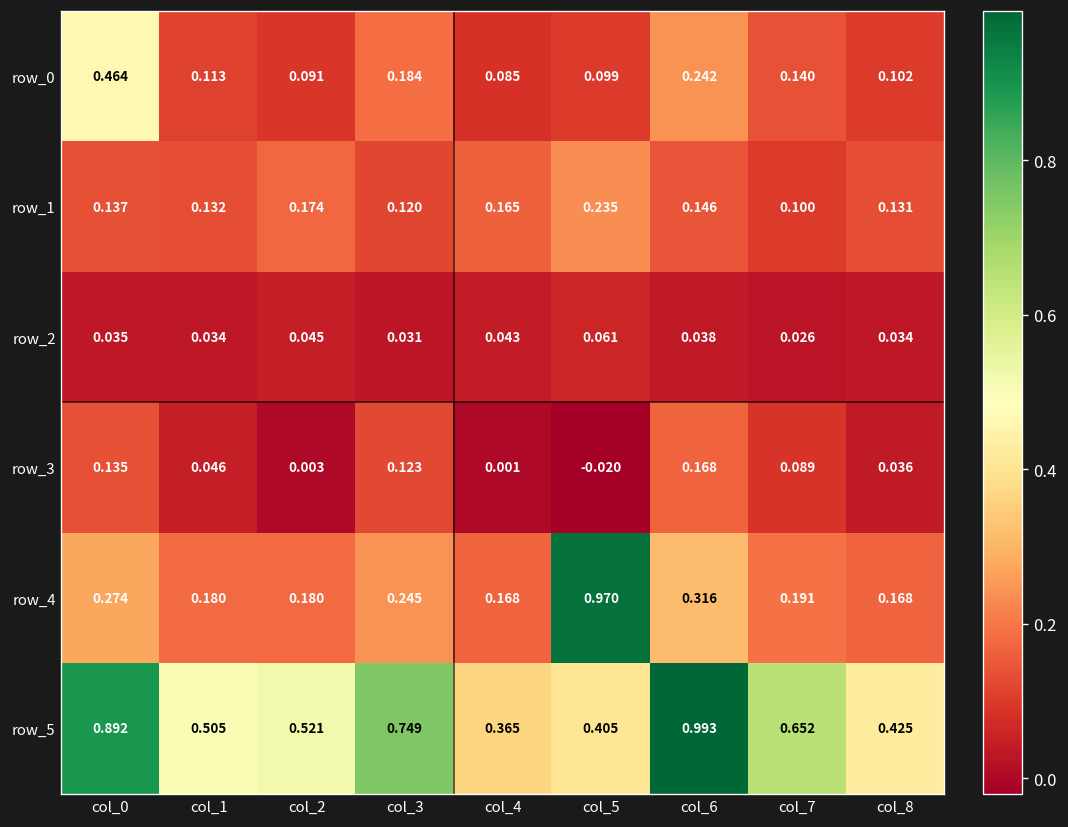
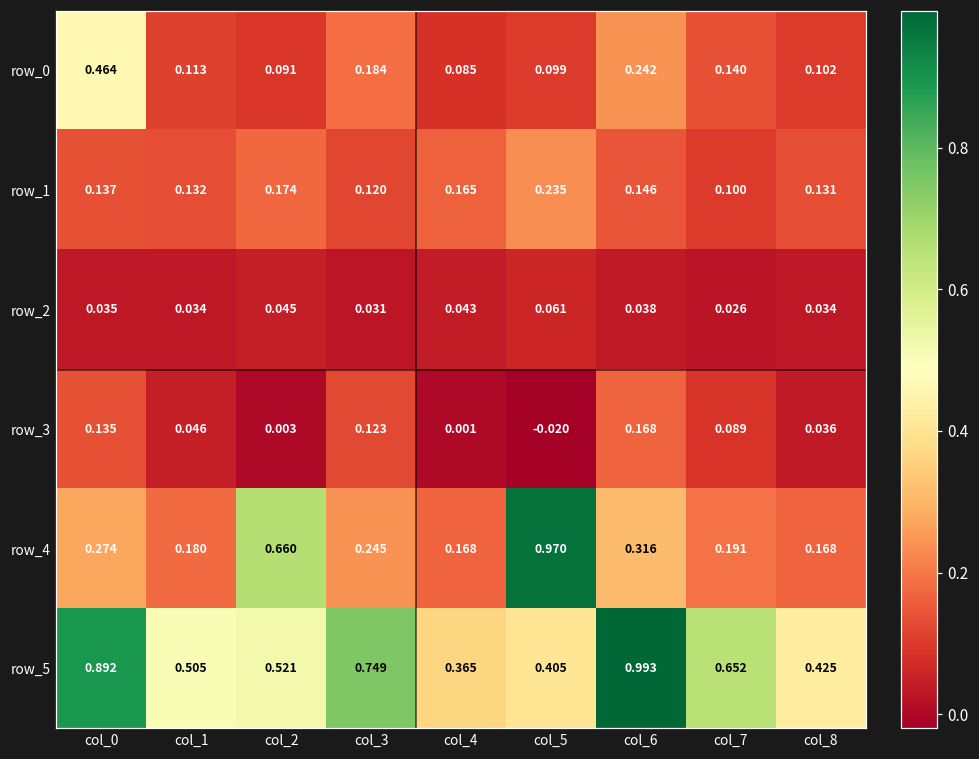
  {
    "row_0": {
      "col_0": 0.464,
      "col_1": 0.113,
      "col_2": 0.091,
      "col_3": 0.184,
      "col_4": 0.085,
      "col_5": 0.099,
      "col_6": 0.242,
      "col_7": 0.140,
      "col_8": 0.102
    },
    "row_1": {
      "col_0": 0.137,
      "col_1": 0.132,
      "col_2": 0.174,
      "col_3": 0.120,
      "col_4": 0.165,
      "col_5": 0.235,
      "col_6": 0.146,
      "col_7": 0.100,
      "col_8": 0.131
    },
    "row_2": {
      "col_0": 0.035,
      "col_1": 0.034,
      "col_2": 0.045,
      "col_3": 0.031,
      "col_4": 0.043,
      "col_5": 0.061,
      "col_6": 0.038,
      "col_7": 0.026,
      "col_8": 0.034
    },
    "row_3": {
      "col_0": 0.135,
      "col_1": 0.046,
      "col_2": 0.003,
      "col_3": 0.123,
      "col_4": 0.001,
      "col_5": -0.020,
      "col_6": 0.168,
      "col_7": 0.089,
      "col_8": 0.036
    },
    "row_4": {
      "col_0": 0.274,
      "col_1": 0.180,
-     "col_2": 0.180,
+     "col_2": 0.660,
      "col_3": 0.245,
      "col_4": 0.168,
      "col_5": 0.970,
      "col_6": 0.316,
      "col_7": 0.191,
      "col_8": 0.168
    },
    "row_5": {
      "col_0": 0.892,
      "col_1": 0.505,
      "col_2": 0.521,
      "col_3": 0.749,
      "col_4": 0.365,
      "col_5": 0.405,
      "col_6": 0.993,
      "col_7": 0.652,
      "col_8": 0.425
    }
  }
